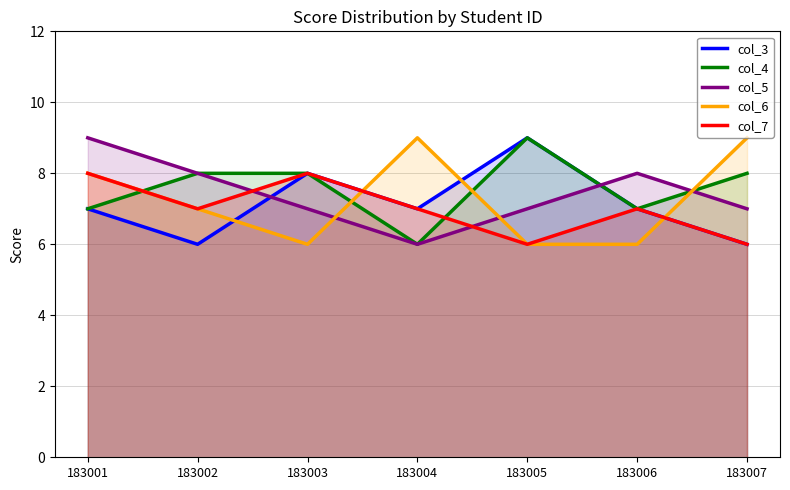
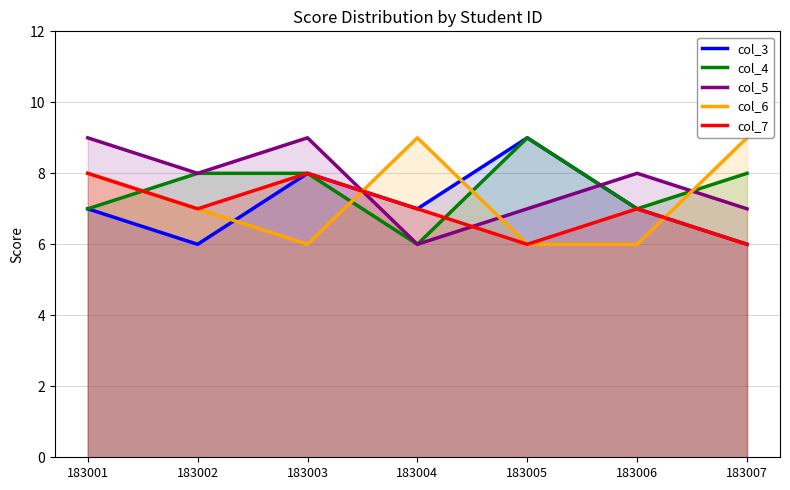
  {
    "col_3": {
      "183002": 6
    },
    "col_4": {
      "183007": 8
    },
    "col_5": {
      "183001": 9,
-     "183003": 7,
+     "183003": 9,
      "183005": 7,
      "183006": 8,
      "183007": 7
    },
    "col_6": {
      "183003": 6,
      "183004": 9,
      "183006": 6,
      "183007": 9
    }
  }
